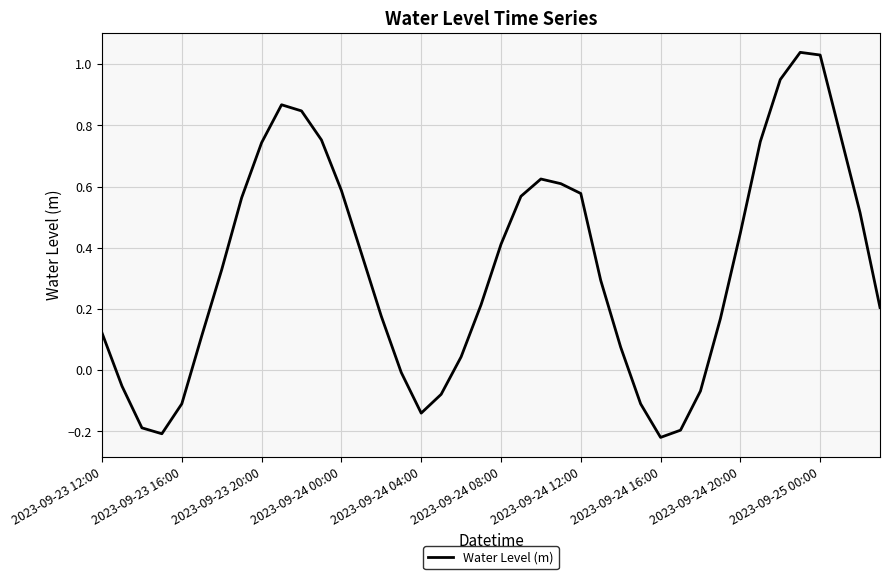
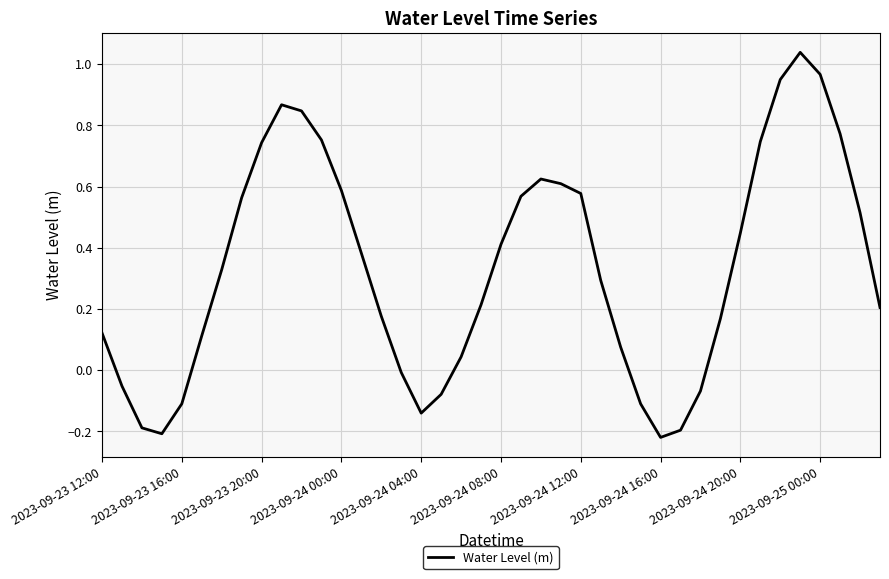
  {
    "2023-09-23 12:00": 0.12,
    "2023-09-23 16:00": -0.11,
    "2023-09-23 20:00": 0.74,
    "2023-09-24 00:00": 0.59,
    "2023-09-24 04:00": -0.14,
    "2023-09-24 08:00": 0.41,
    "2023-09-24 12:00": 0.58,
    "2023-09-24 16:00": -0.22,
    "2023-09-24 20:00": 0.45,
-   "2023-09-25 00:00": 1.03
+   "2023-09-25 00:00": 0.97
  }
